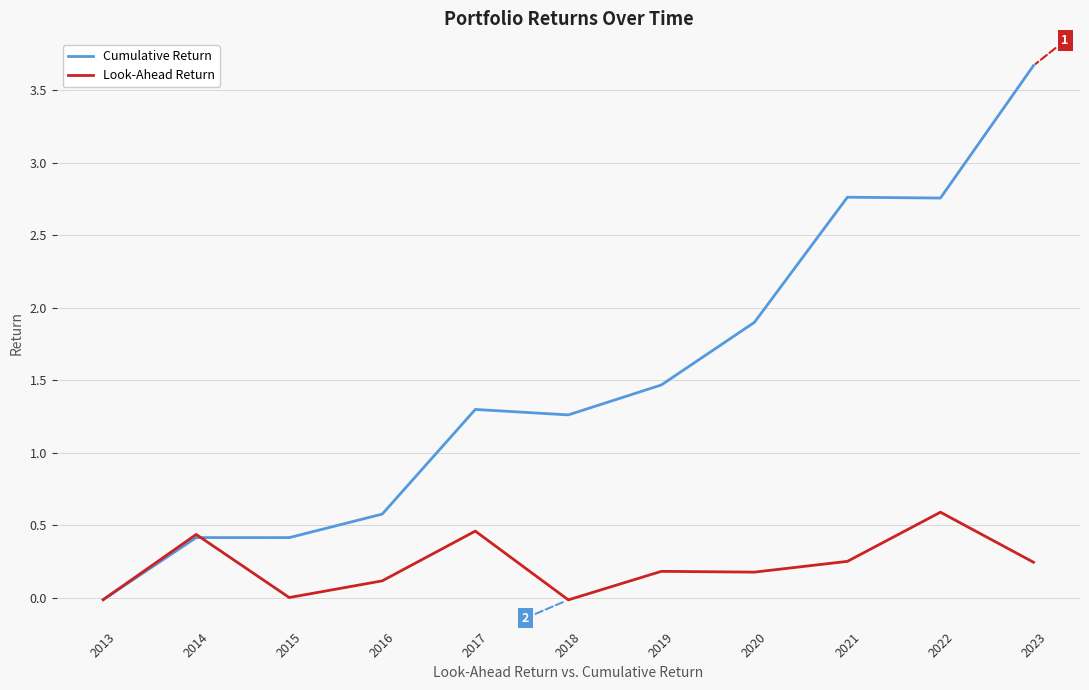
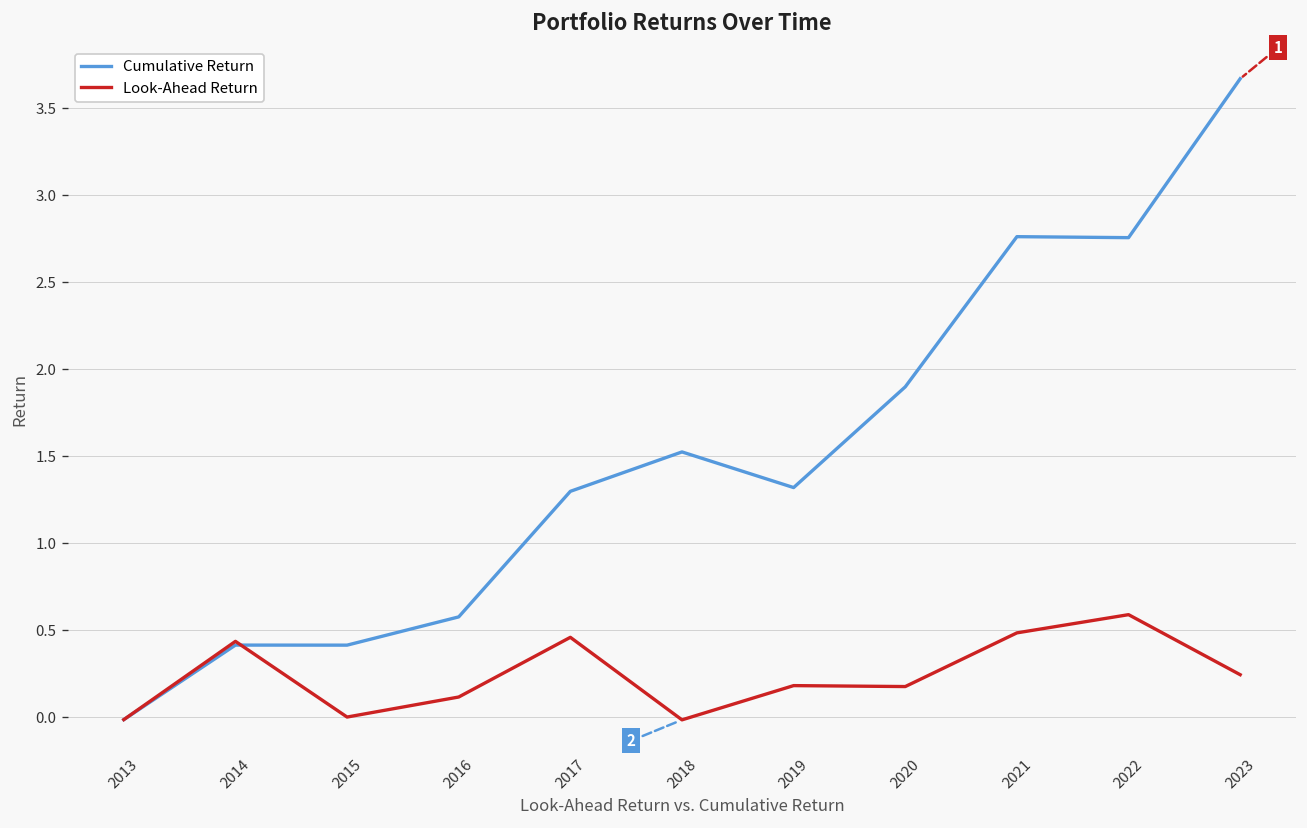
  {
    "Cumulative Return": {
      "2014": 0.41,
      "2015": 0.41,
      "2016": 0.58,
      "2017": 1.30,
-     "2018": 1.26,
-     "2019": 1.47,
+     "2018": 1.52,
+     "2019": 1.32,
      "2020": 1.90,
      "2021": 2.76,
      "2022": 2.76,
      "2023": 3.67
    },
    "Look-Ahead Return": {
      "2014": 0.44,
      "2015": 0.00,
      "2016": 0.11,
      "2017": 0.46,
      "2018": -0.02,
      "2019": 0.18,
      "2020": 0.18,
-     "2021": 0.25,
+     "2021": 0.48,
      "2022": 0.59,
      "2023": 0.24
    }
  }
